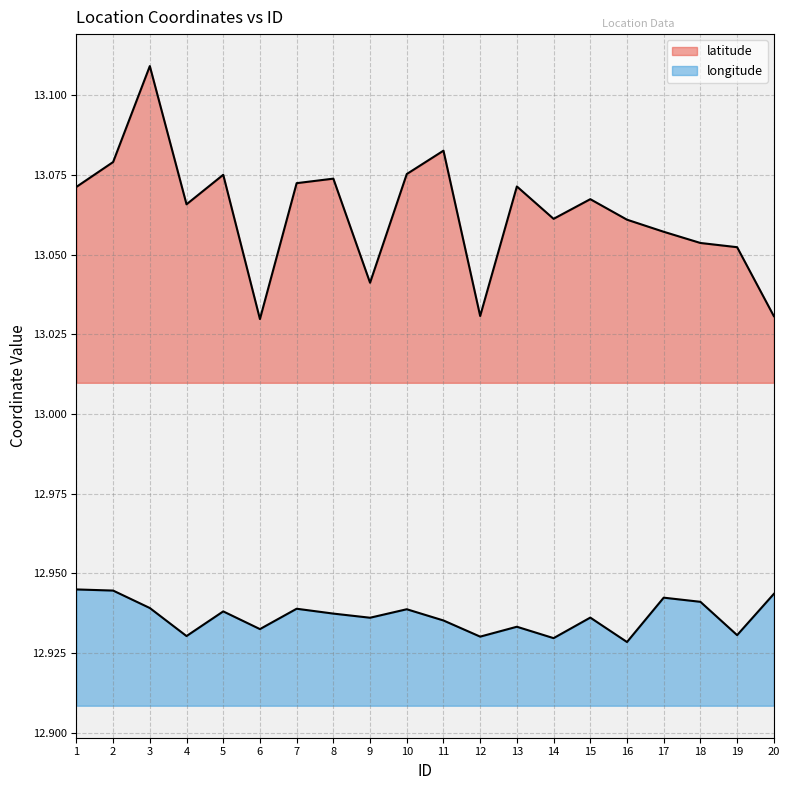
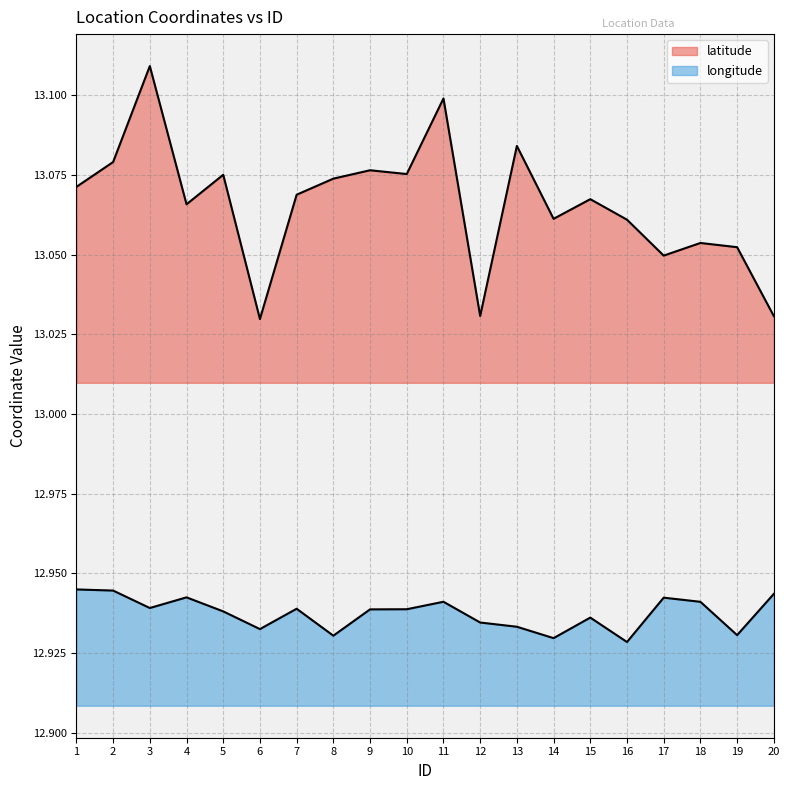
  {
    "latitude": {
      "1": 13.071,
      "2": 13.079,
      "3": 13.109,
      "4": 13.066,
      "5": 13.075,
      "6": 13.030,
-     "7": 13.072,
+     "7": 13.069,
      "8": 13.074,
-     "9": 13.041,
+     "9": 13.077,
      "10": 13.075,
-     "11": 13.083,
+     "11": 13.099,
      "12": 13.031,
-     "13": 13.071,
+     "13": 13.084,
      "14": 13.061,
      "15": 13.067,
      "16": 13.061,
-     "17": 13.057,
+     "17": 13.050,
      "18": 13.054,
      "19": 13.052,
      "20": 13.031
    },
    "longitude": {
      "1": 12.945,
      "2": 12.945,
      "3": 12.939,
-     "4": 12.930,
+     "4": 12.942,
      "5": 12.938,
      "6": 12.933,
      "7": 12.939,
-     "8": 12.937,
-     "9": 12.936,
+     "8": 12.930,
+     "9": 12.939,
      "10": 12.939,
-     "11": 12.935,
-     "12": 12.930,
+     "11": 12.941,
+     "12": 12.935,
      "13": 12.933,
      "14": 12.930,
      "15": 12.936,
      "16": 12.928,
      "17": 12.942,
      "18": 12.941,
      "19": 12.931,
      "20": 12.944
    }
  }
